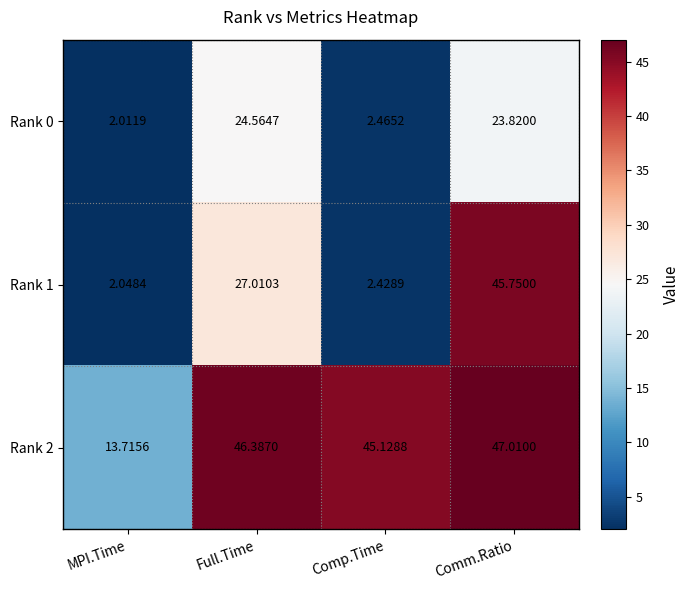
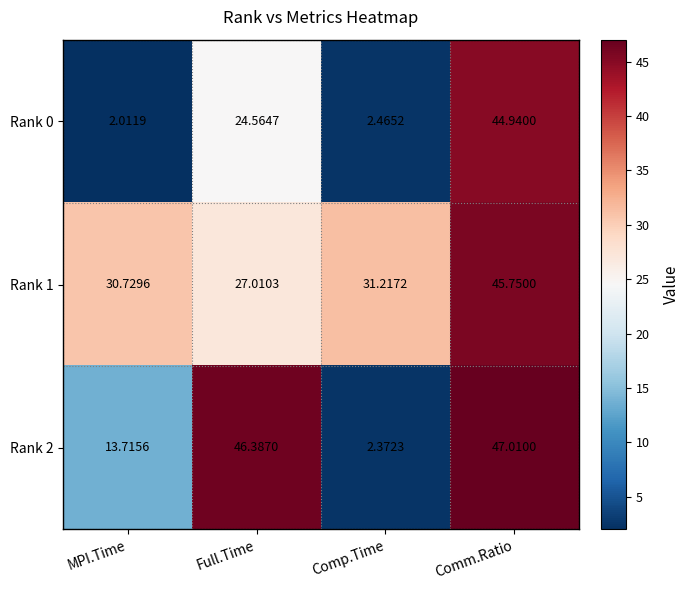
  {
    "Rank 0": {
      "MPI.Time": 2.0119,
      "Full.Time": 24.5647,
      "Comp.Time": 2.4652,
-     "Comm.Ratio": 23.8200
+     "Comm.Ratio": 44.9400
    },
    "Rank 1": {
-     "MPI.Time": 2.0484,
+     "MPI.Time": 30.7296,
      "Full.Time": 27.0103,
-     "Comp.Time": 2.4289,
+     "Comp.Time": 31.2172,
      "Comm.Ratio": 45.7500
    },
    "Rank 2": {
      "MPI.Time": 13.7156,
      "Full.Time": 46.3870,
-     "Comp.Time": 45.1288,
+     "Comp.Time": 2.3723,
      "Comm.Ratio": 47.0100
    }
  }
